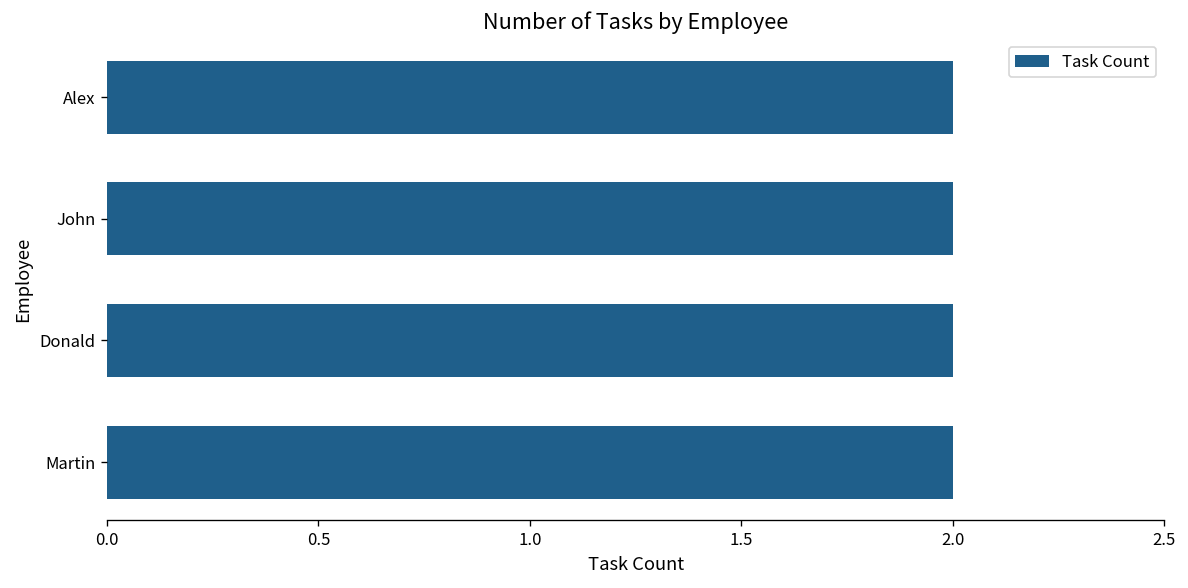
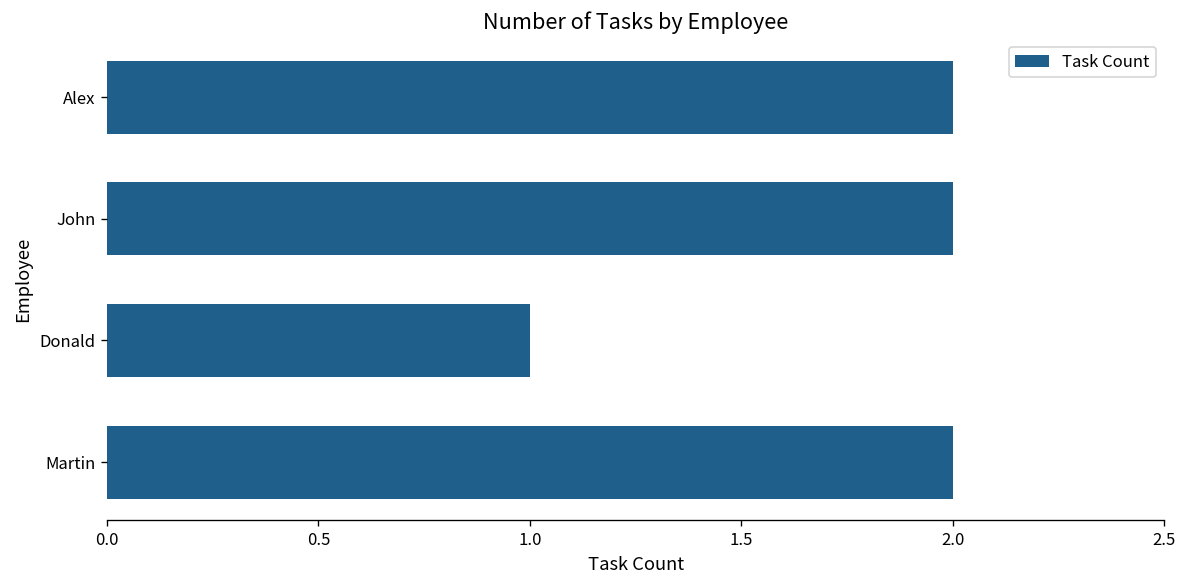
  {
    "Alex": 2,
    "John": 2,
-   "Donald": 2,
+   "Donald": 1,
    "Martin": 2
  }
